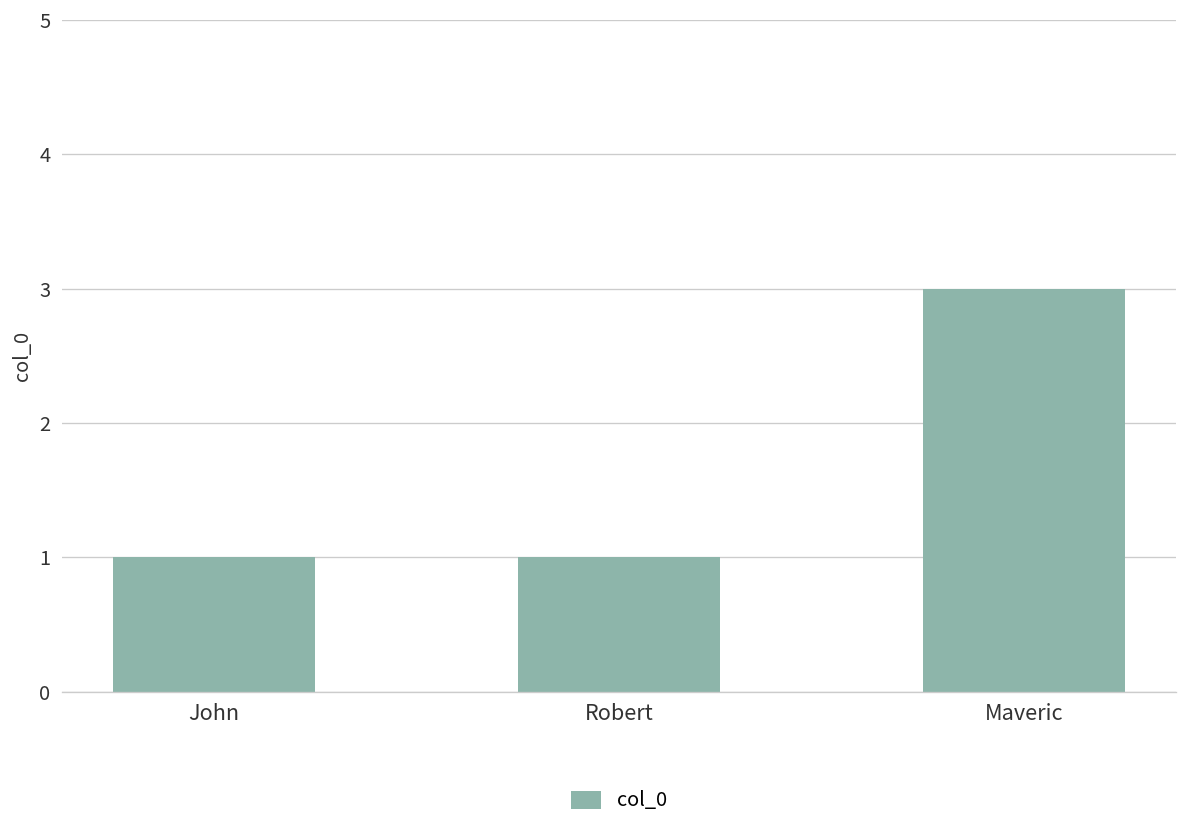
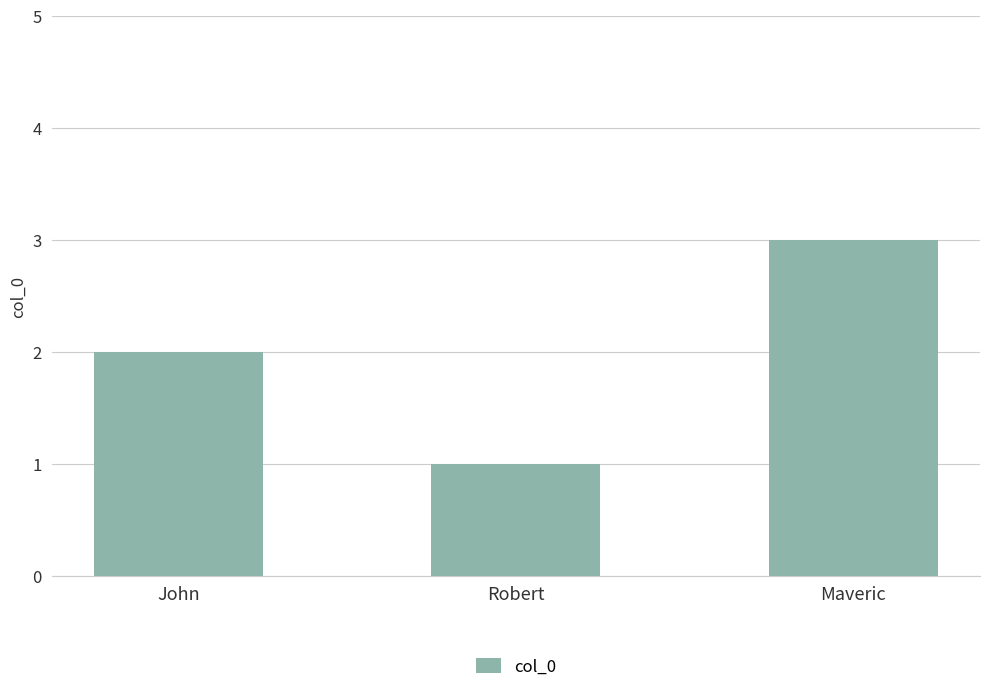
  {
-   "John": 1,
+   "John": 2,
    "Robert": 1,
    "Maveric": 3
  }
